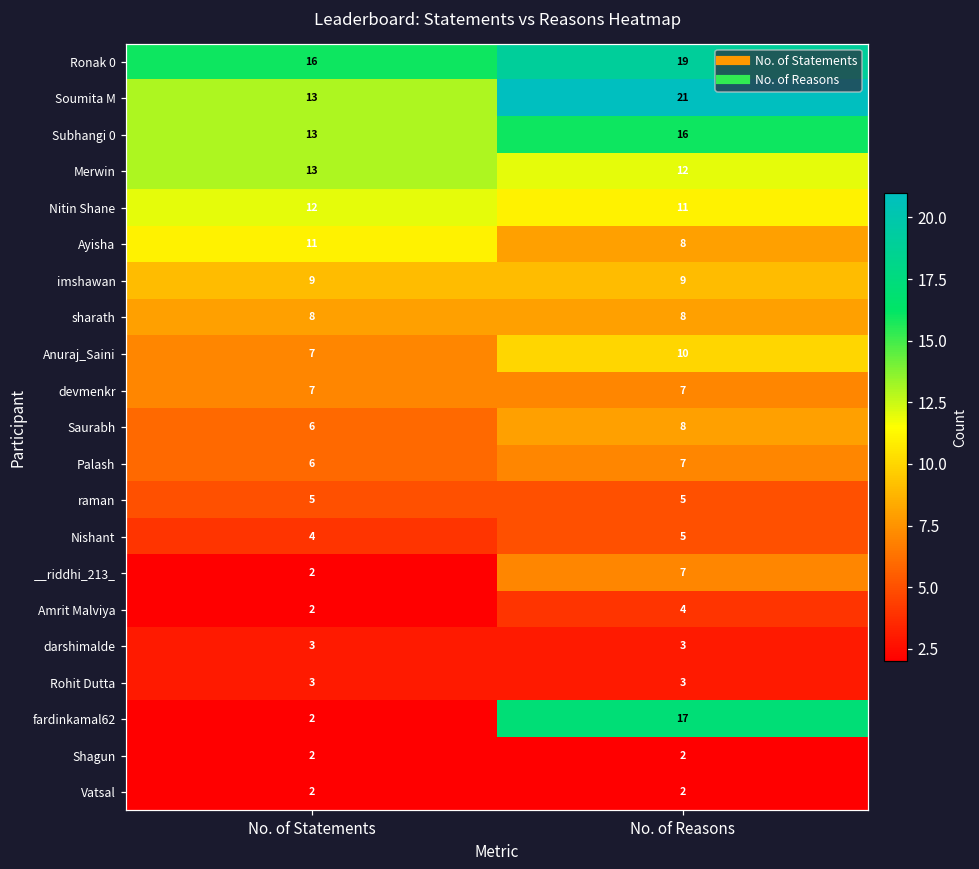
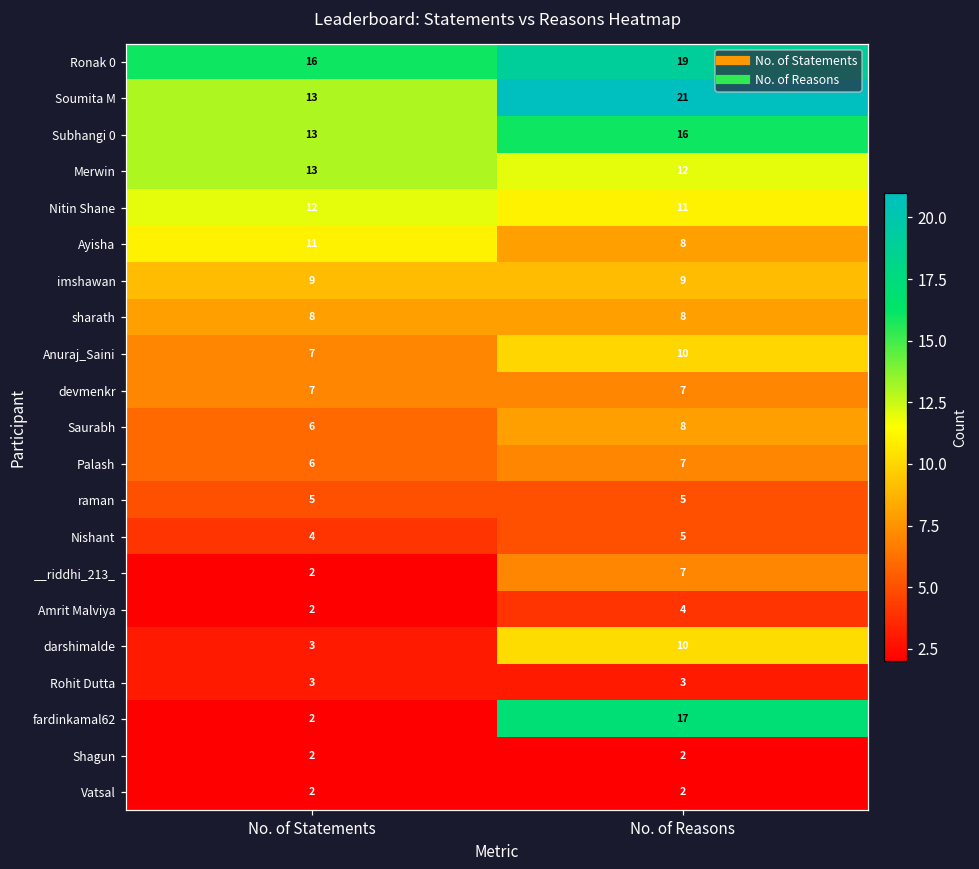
  {
    "Ronak 0": {
      "No. of Statements": 16,
      "No. of Reasons": 19
    },
    "Soumita M": {
      "No. of Statements": 13,
      "No. of Reasons": 21
    },
    "Subhangi 0": {
      "No. of Statements": 13,
      "No. of Reasons": 16
    },
    "Merwin": {
      "No. of Statements": 13,
      "No. of Reasons": 12
    },
    "Nitin Shane": {
      "No. of Statements": 12,
      "No. of Reasons": 11
    },
    "Ayisha": {
      "No. of Statements": 11,
      "No. of Reasons": 8
    },
    "imshawan": {
      "No. of Statements": 9,
      "No. of Reasons": 9
    },
    "sharath": {
      "No. of Statements": 8,
      "No. of Reasons": 8
    },
    "Anuraj_Saini": {
      "No. of Statements": 7,
      "No. of Reasons": 10
    },
    "devmenkr": {
      "No. of Statements": 7,
      "No. of Reasons": 7
    },
    "Saurabh": {
      "No. of Statements": 6,
      "No. of Reasons": 8
    },
    "Palash": {
      "No. of Statements": 6,
      "No. of Reasons": 7
    },
    "raman": {
      "No. of Statements": 5,
      "No. of Reasons": 5
    },
    "Nishant": {
      "No. of Statements": 4,
      "No. of Reasons": 5
    },
    "__riddhi_213_": {
      "No. of Statements": 2,
      "No. of Reasons": 7
    },
    "Amrit Malviya": {
      "No. of Statements": 2,
      "No. of Reasons": 4
    },
    "darshimalde": {
      "No. of Statements": 3,
-     "No. of Reasons": 3
+     "No. of Reasons": 10
    },
    "Rohit Dutta": {
      "No. of Statements": 3,
      "No. of Reasons": 3
    },
    "fardinkamal62": {
      "No. of Statements": 2,
      "No. of Reasons": 17
    },
    "Shagun": {
      "No. of Statements": 2,
      "No. of Reasons": 2
    },
    "Vatsal": {
      "No. of Statements": 2,
      "No. of Reasons": 2
    }
  }
